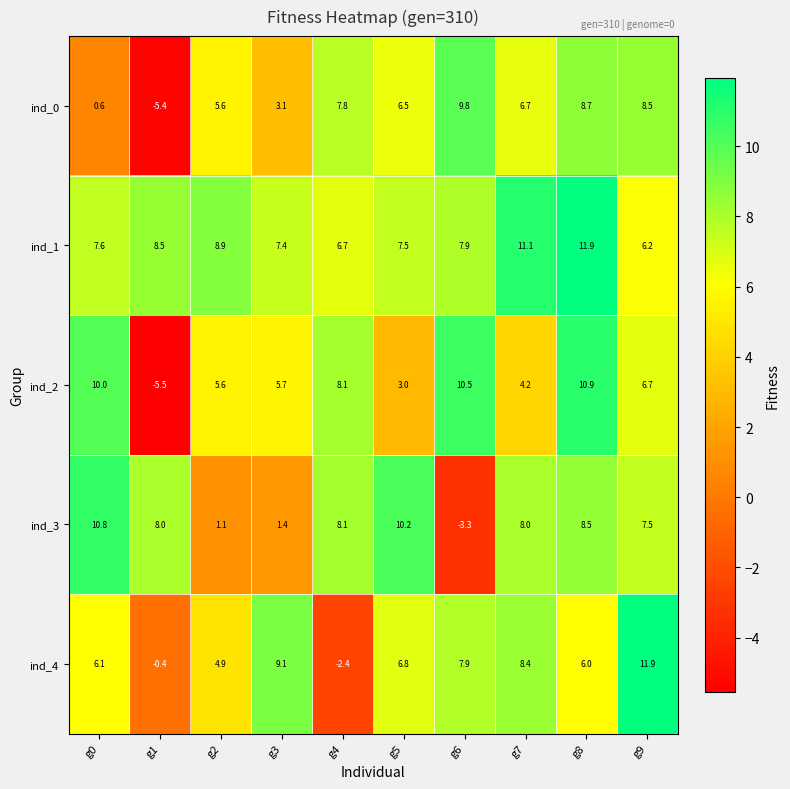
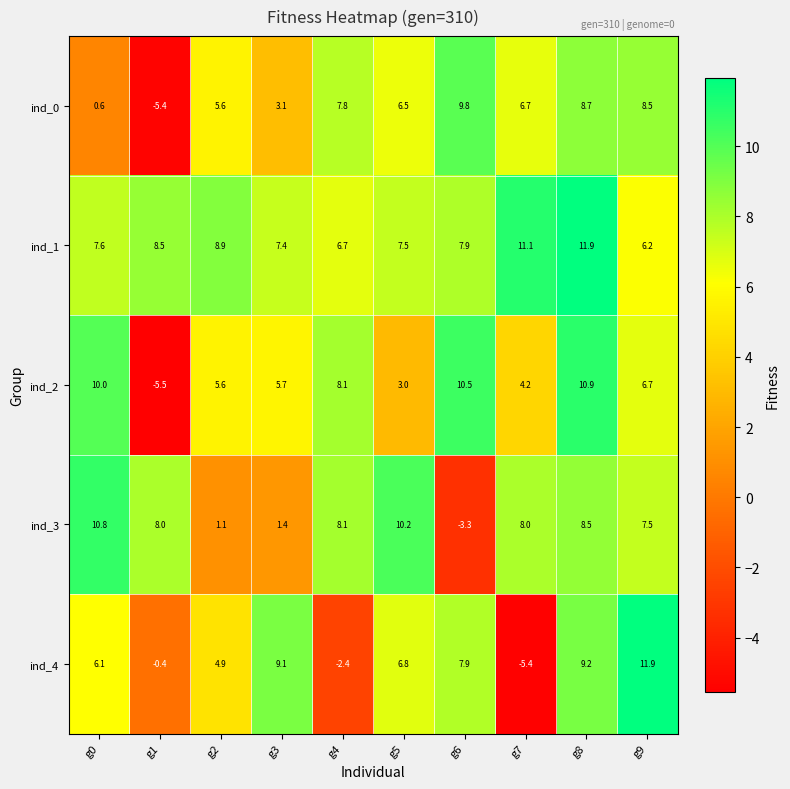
  {
    "ind_0": {
      "g0": 0.6,
      "g1": -5.4,
      "g2": 5.6,
      "g3": 3.1,
      "g4": 7.8,
      "g5": 6.5,
      "g6": 9.8,
      "g7": 6.7,
      "g8": 8.7,
      "g9": 8.5
    },
    "ind_1": {
      "g0": 7.6,
      "g1": 8.5,
      "g2": 8.9,
      "g3": 7.4,
      "g4": 6.7,
      "g5": 7.5,
      "g6": 7.9,
      "g7": 11.1,
      "g8": 11.9,
      "g9": 6.2
    },
    "ind_2": {
      "g0": 10.0,
      "g1": -5.5,
      "g2": 5.6,
      "g3": 5.7,
      "g4": 8.1,
      "g5": 3.0,
      "g6": 10.5,
      "g7": 4.2,
      "g8": 10.9,
      "g9": 6.7
    },
    "ind_3": {
      "g0": 10.8,
      "g1": 8.0,
      "g2": 1.1,
      "g3": 1.4,
      "g4": 8.1,
      "g5": 10.2,
      "g6": -3.3,
      "g7": 8.0,
      "g8": 8.5,
      "g9": 7.5
    },
    "ind_4": {
      "g0": 6.1,
      "g1": -0.4,
      "g2": 4.9,
      "g3": 9.1,
      "g4": -2.4,
      "g5": 6.8,
      "g6": 7.9,
-     "g7": 8.4,
-     "g8": 6.0,
+     "g7": -5.4,
+     "g8": 9.2,
      "g9": 11.9
    }
  }
